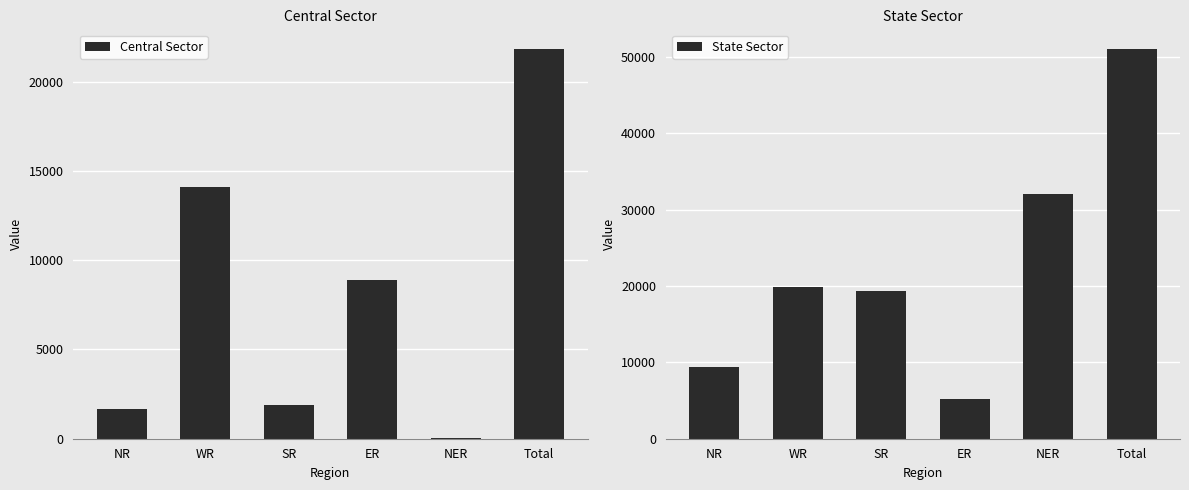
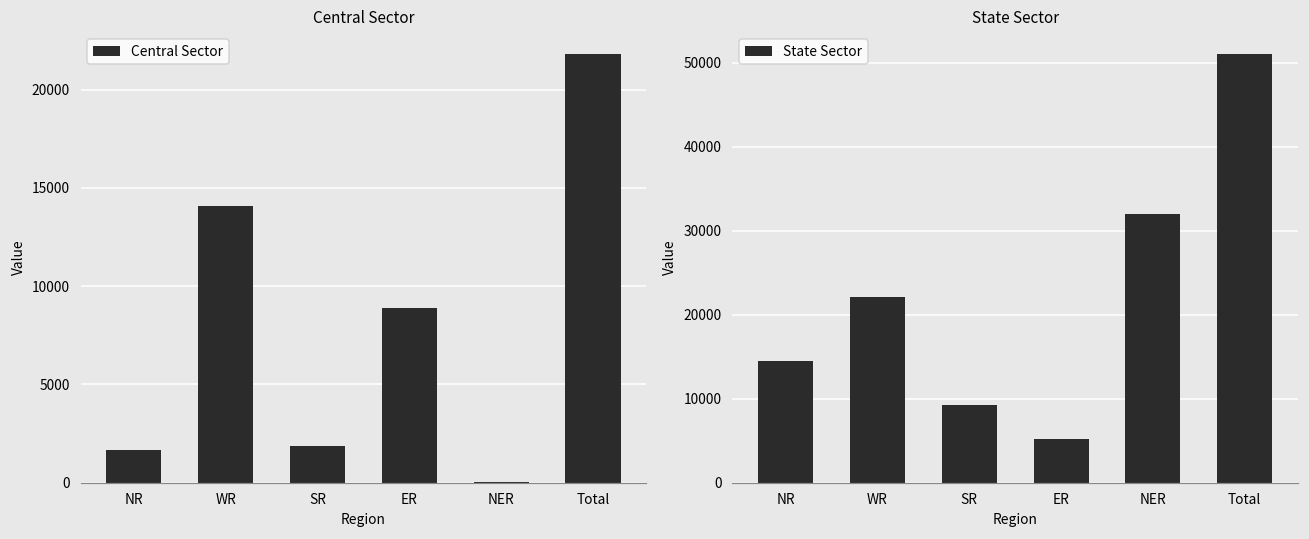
  {
    "Central Sector": {
      "NR": 1600,
      "WR": 14100,
      "SR": 1900,
      "ER": 8900,
      "Total": 21800
    },
    "State Sector": {
-     "NR": 9000,
-     "WR": 20000,
-     "SR": 19000,
+     "NR": 14000,
+     "WR": 22000,
+     "SR": 9000,
      "ER": 5000,
      "NER": 32000,
      "Total": 51000
    }
  }
